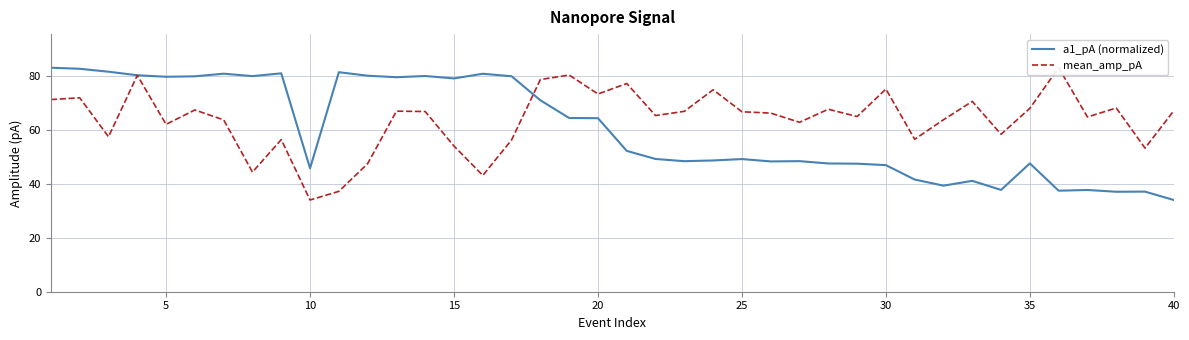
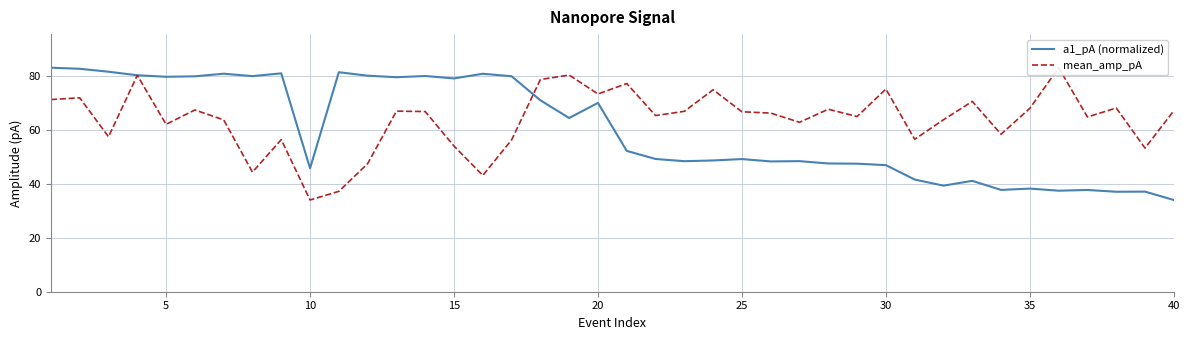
  {
    "a1_pA (normalized)": {
      "5": 80,
      "10": 46,
      "15": 79,
-     "20": 64,
+     "20": 70,
      "25": 49,
      "30": 47,
-     "35": 48,
+     "35": 38,
      "40": 34
    },
    "mean_amp_pA": {
      "5": 62,
      "10": 34,
      "15": 54,
      "20": 73,
      "25": 67,
      "30": 75,
      "35": 68,
      "40": 67
    }
  }
